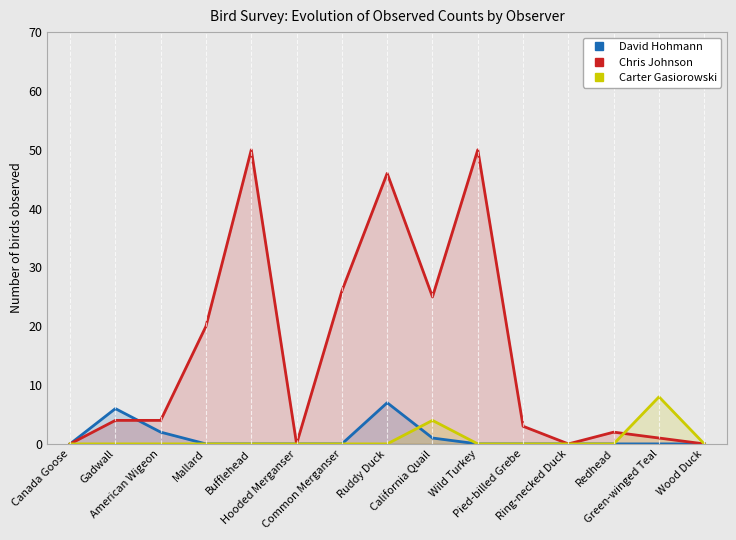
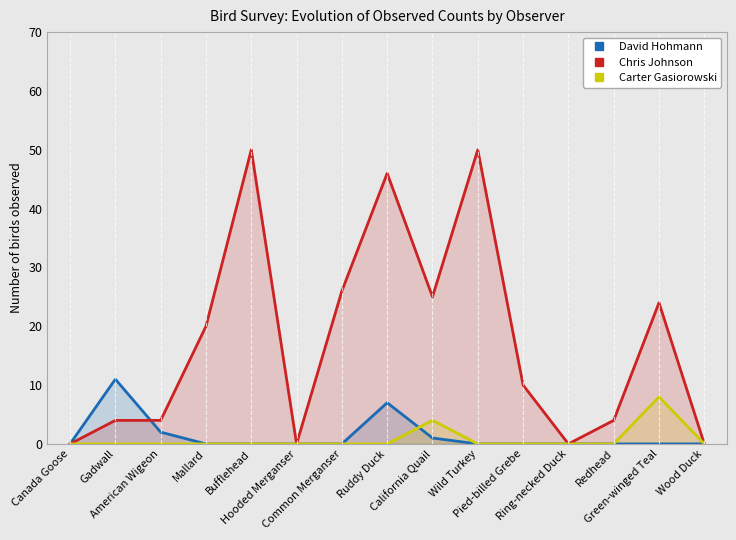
  {
    "David Hohmann": {
-     "Gadwall": 6,
+     "Gadwall": 11,
      "American Wigeon": 2,
      "Ruddy Duck": 7,
      "California Quail": 1,
      "Green-winged Teal": 0
    },
    "Chris Johnson": {
      "Gadwall": 4,
      "American Wigeon": 4,
      "Mallard": 20,
      "Bufflehead": 50,
      "Common Merganser": 26,
      "Ruddy Duck": 46,
      "California Quail": 25,
      "Wild Turkey": 50,
-     "Pied-billed Grebe": 3,
-     "Redhead": 2,
-     "Green-winged Teal": 1
+     "Pied-billed Grebe": 10,
+     "Redhead": 4,
+     "Green-winged Teal": 24
    },
    "Carter Gasiorowski": {
      "Gadwall": 0,
      "American Wigeon": 0,
      "Ruddy Duck": 0,
      "California Quail": 4,
      "Green-winged Teal": 8
    }
  }
